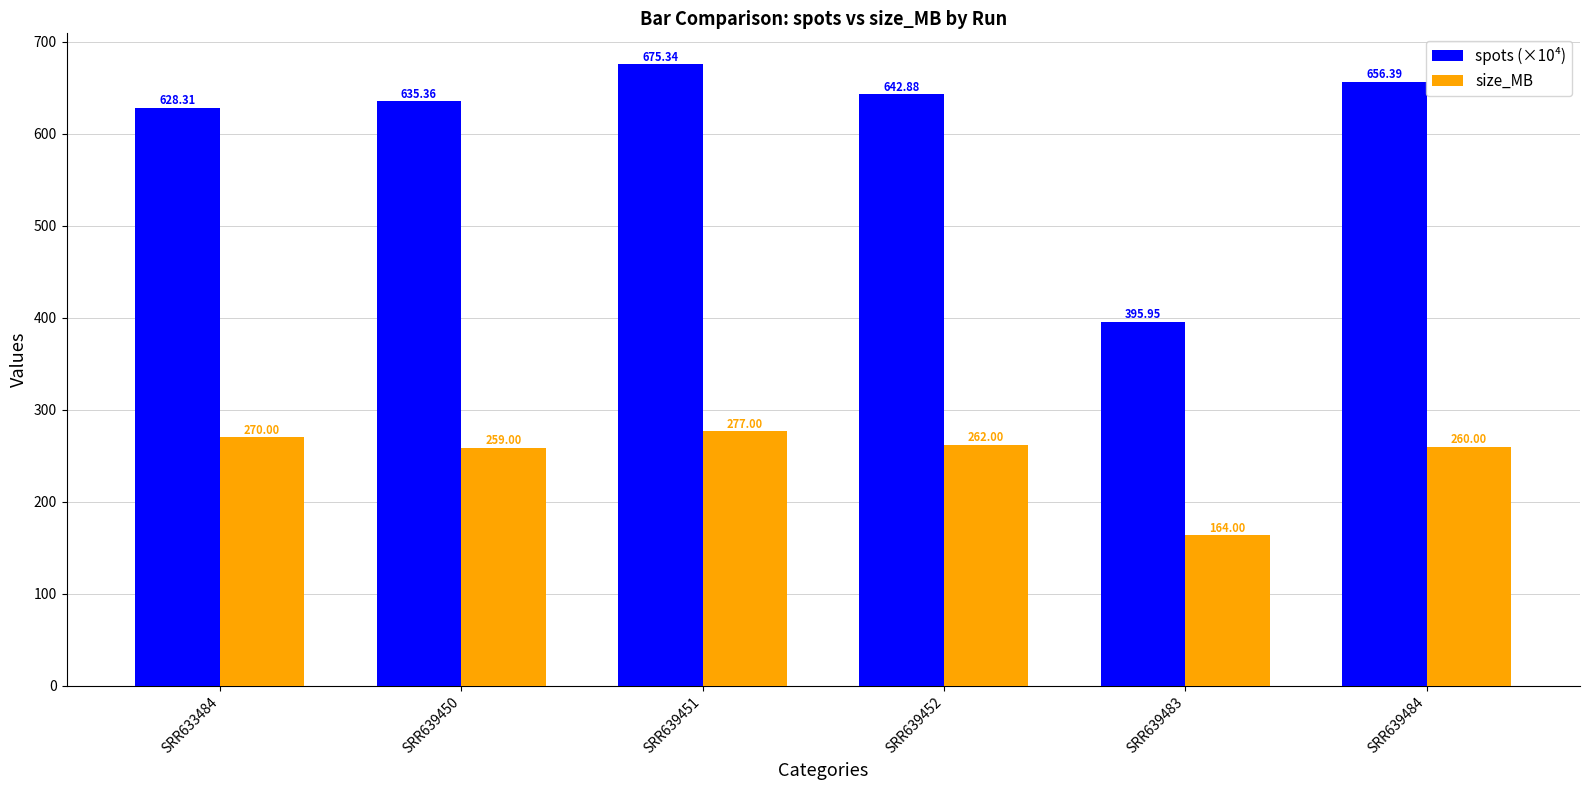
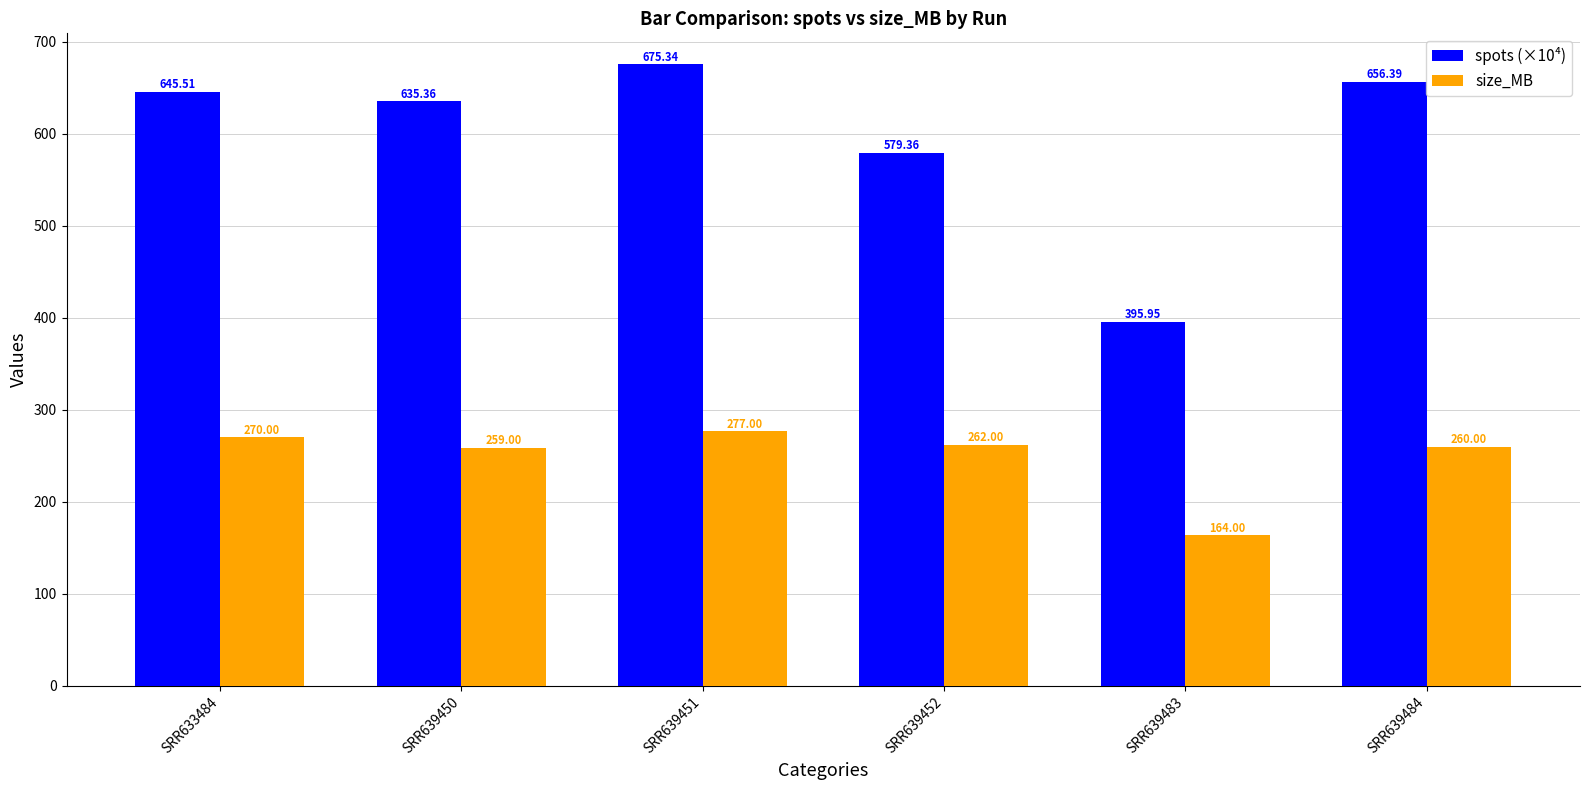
  {
    "spots (×10⁴)": {
-     "SRR633484": 628.31,
+     "SRR633484": 645.51,
      "SRR639450": 635.36,
      "SRR639451": 675.34,
-     "SRR639452": 642.88,
+     "SRR639452": 579.36,
      "SRR639483": 395.95,
      "SRR639484": 656.39
    },
    "size_MB": {
      "SRR633484": 270.00,
      "SRR639450": 259.00,
      "SRR639451": 277.00,
      "SRR639452": 262.00,
      "SRR639483": 164.00,
      "SRR639484": 260.00
    }
  }
